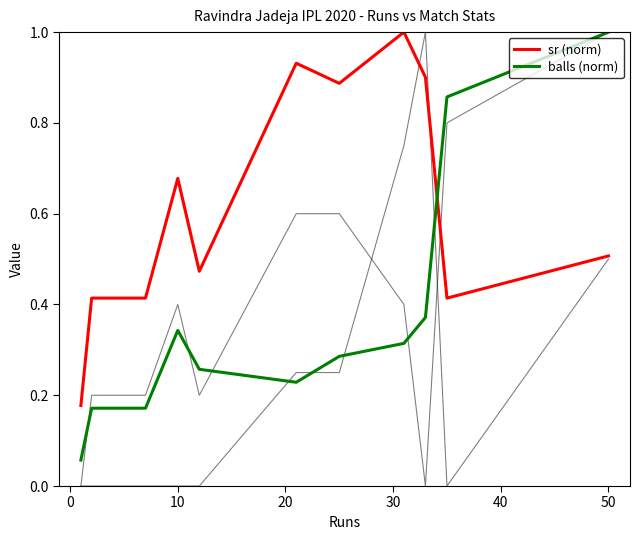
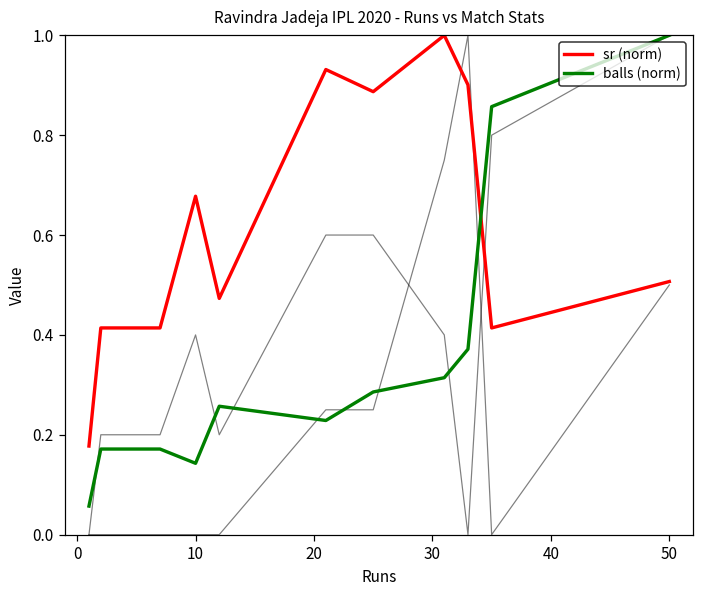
  {
    "sr (norm)": {
      "10": 0.68,
      "50": 0.51
    },
    "balls (norm)": {
-     "10": 0.34
+     "10": 0.14
    }
  }
